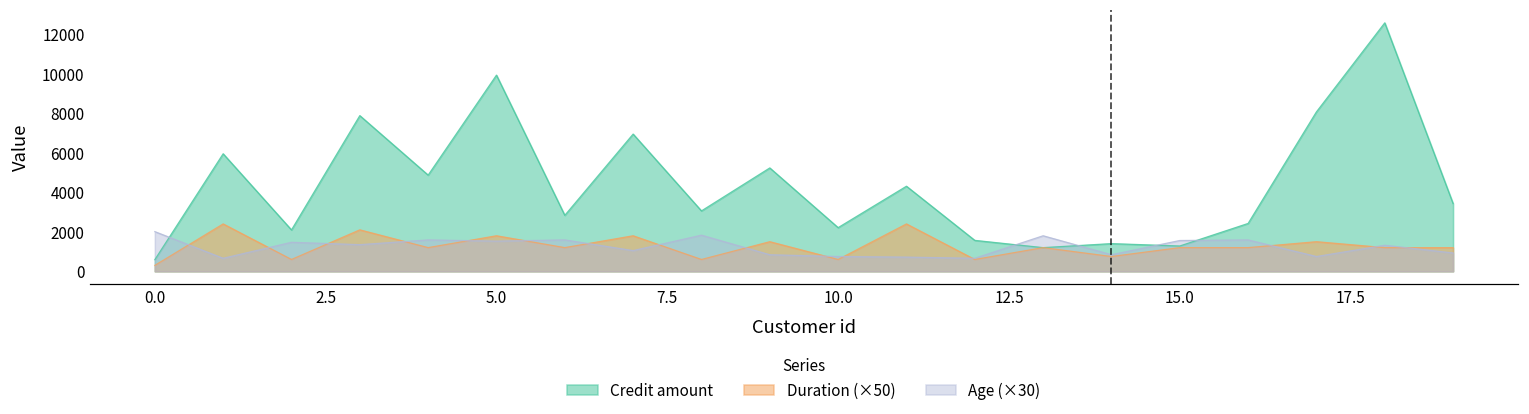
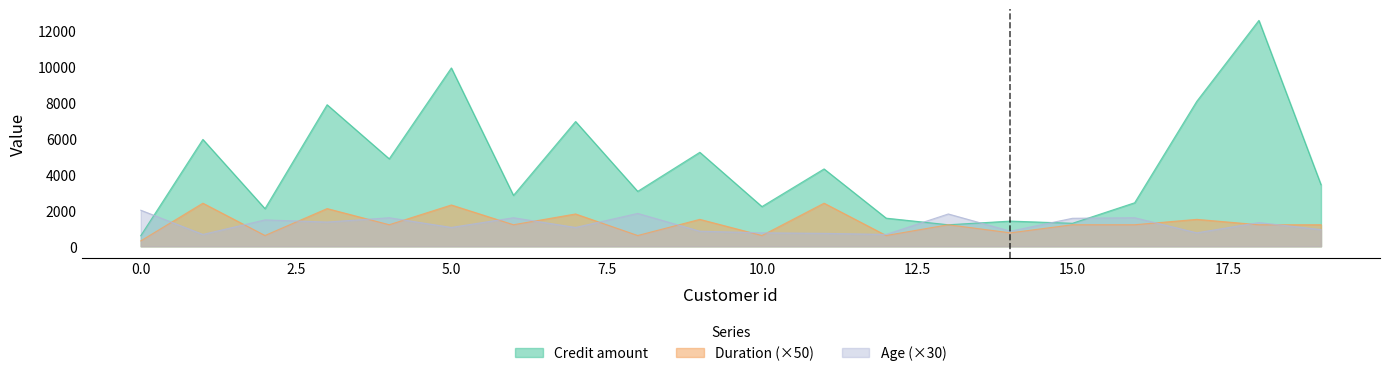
  {
    "Credit amount": {
      "0.0": 600,
      "5.0": 9900,
      "10.0": 2200
    },
    "Duration (×50)": {
      "0.0": 300,
-     "5.0": 1800,
+     "5.0": 2300,
      "10.0": 600
    },
    "Age (×30)": {
      "0.0": 2000,
-     "5.0": 1500,
+     "5.0": 1100,
      "10.0": 800,
      "15.0": 1600
    }
  }
